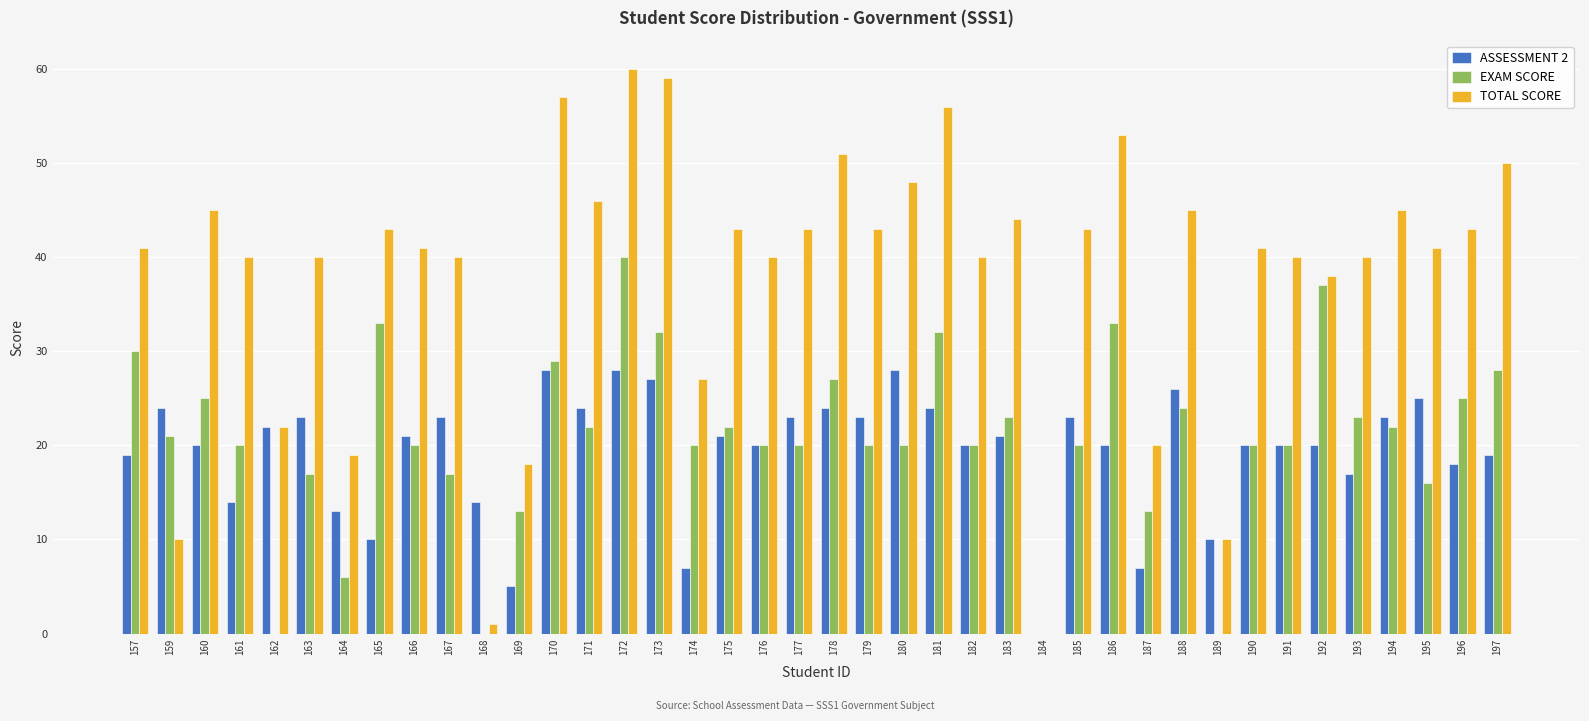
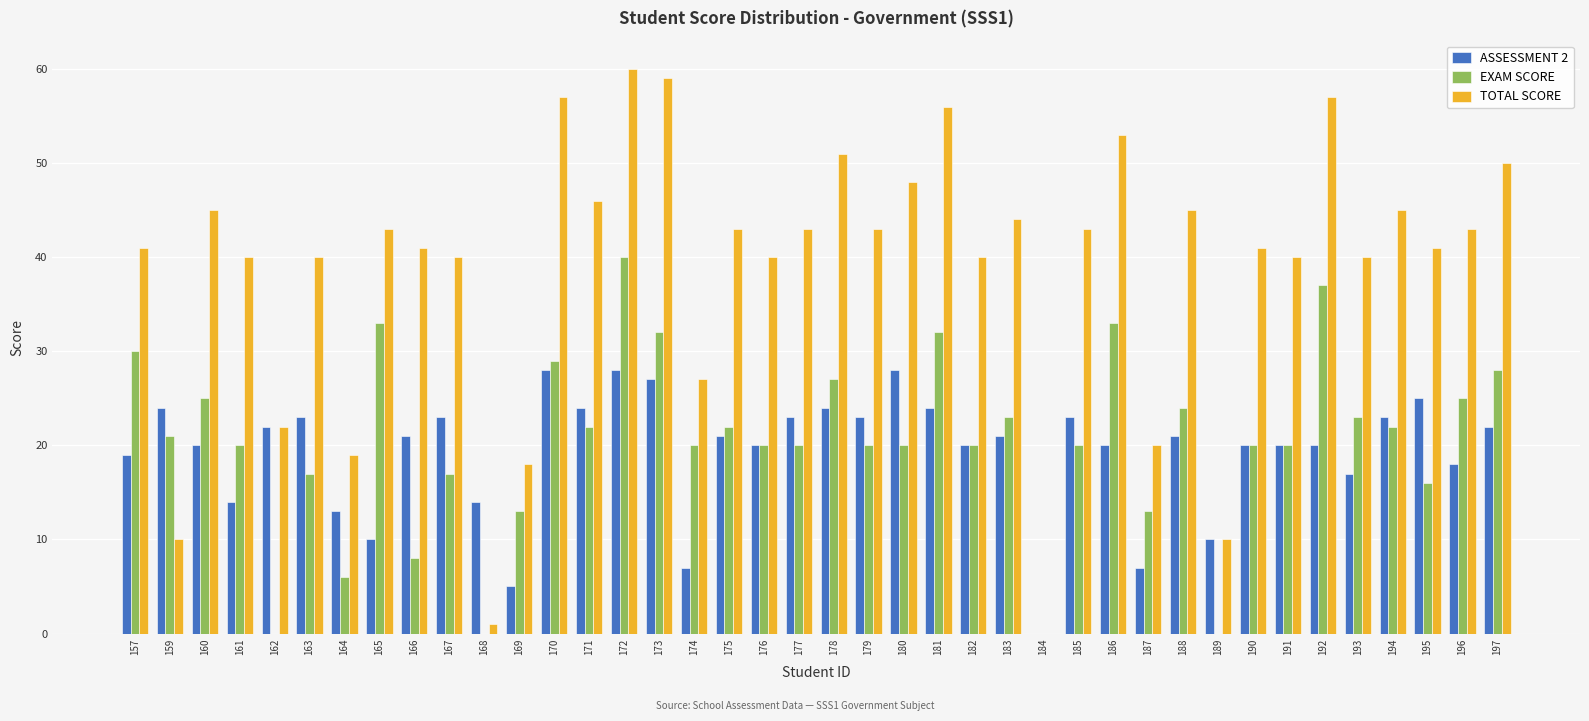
  {
    "ASSESSMENT 2": {
      "157": 19,
      "159": 24,
      "160": 20,
      "161": 14,
      "162": 22,
      "163": 23,
      "164": 13,
      "165": 10,
      "166": 21,
      "167": 23,
      "168": 14,
      "169": 5,
      "170": 28,
      "171": 24,
      "172": 28,
      "173": 27,
      "174": 7,
      "175": 21,
      "176": 20,
      "177": 23,
      "178": 24,
      "179": 23,
      "180": 28,
      "181": 24,
      "182": 20,
      "183": 21,
      "184": 0,
      "185": 23,
      "186": 20,
      "187": 7,
-     "188": 26,
+     "188": 21,
      "189": 10,
      "190": 20,
      "191": 20,
      "192": 20,
      "193": 17,
      "194": 23,
      "195": 25,
      "196": 18,
-     "197": 19
+     "197": 22
    },
    "EXAM SCORE": {
      "157": 30,
      "159": 21,
      "160": 25,
      "161": 20,
      "162": 0,
      "163": 17,
      "164": 6,
      "165": 33,
-     "166": 20,
+     "166": 8,
      "167": 17,
      "168": 0,
      "169": 13,
      "170": 29,
      "171": 22,
      "172": 40,
      "173": 32,
      "174": 20,
      "175": 22,
      "176": 20,
      "177": 20,
      "178": 27,
      "179": 20,
      "180": 20,
      "181": 32,
      "182": 20,
      "183": 23,
      "184": 0,
      "185": 20,
      "186": 33,
      "187": 13,
      "188": 24,
      "189": 0,
      "190": 20,
      "191": 20,
      "192": 37,
      "193": 23,
      "194": 22,
      "195": 16,
      "196": 25,
      "197": 28
    },
    "TOTAL SCORE": {
      "157": 41,
      "159": 10,
      "160": 45,
      "161": 40,
      "162": 22,
      "163": 40,
      "164": 19,
      "165": 43,
      "166": 41,
      "167": 40,
      "168": 1,
      "169": 18,
      "170": 57,
      "171": 46,
      "172": 60,
      "173": 59,
      "174": 27,
      "175": 43,
      "176": 40,
      "177": 43,
      "178": 51,
      "179": 43,
      "180": 48,
      "181": 56,
      "182": 40,
      "183": 44,
      "184": 0,
      "185": 43,
      "186": 53,
      "187": 20,
      "188": 45,
      "189": 10,
      "190": 41,
      "191": 40,
-     "192": 38,
+     "192": 57,
      "193": 40,
      "194": 45,
      "195": 41,
      "196": 43,
      "197": 50
    }
  }
